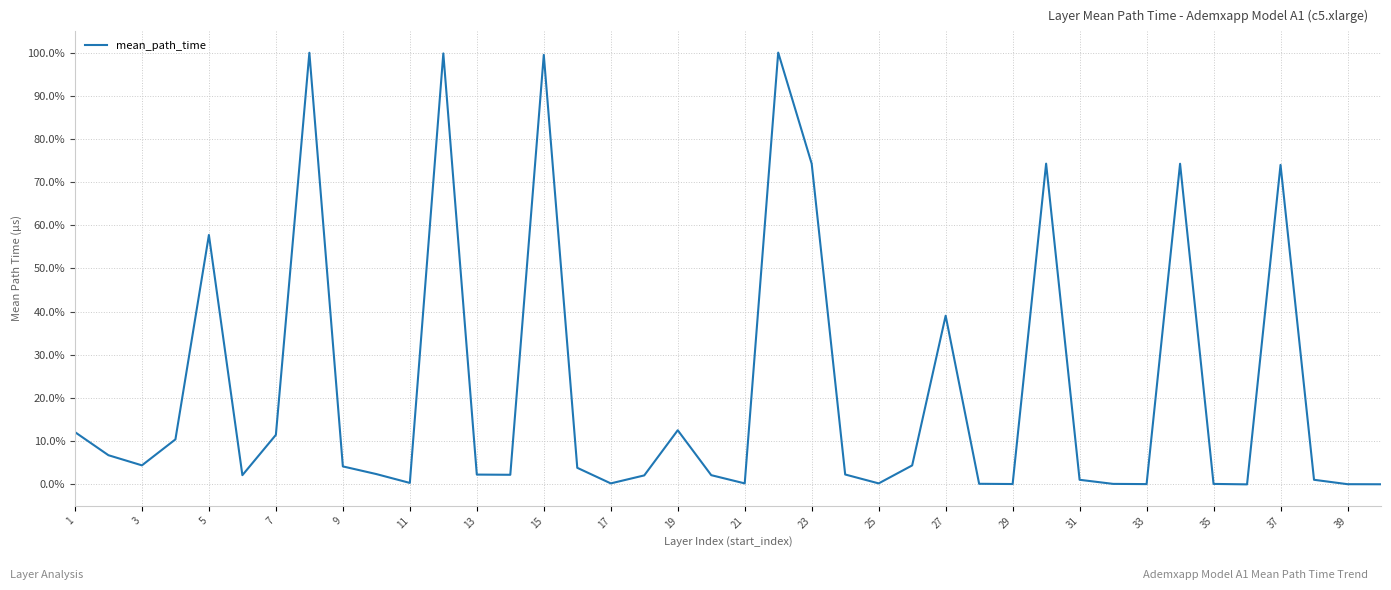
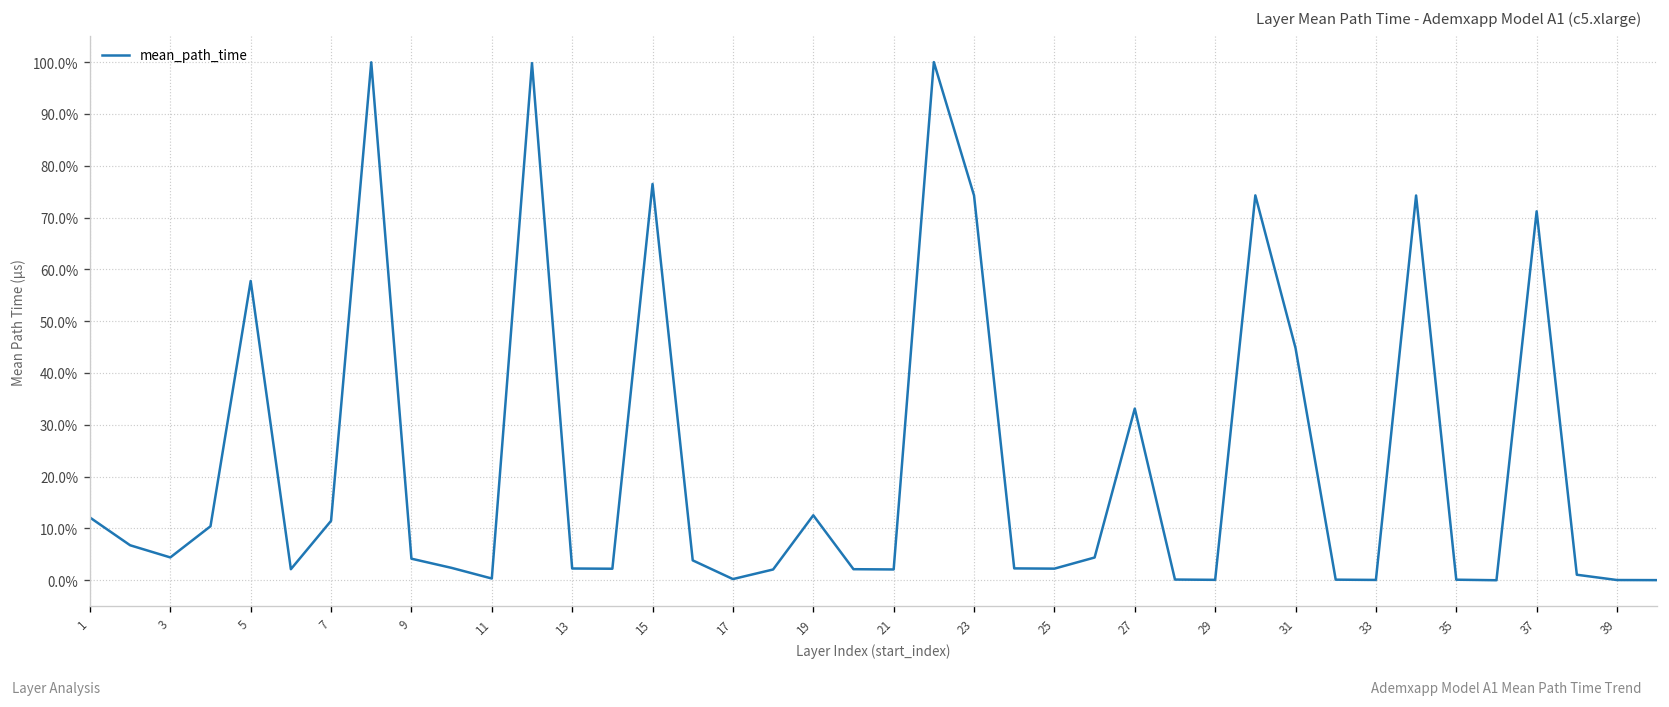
  {
    "1": "12%",
    "3": "4%",
    "5": "58%",
    "7": "11%",
    "9": "4%",
    "11": "0%",
    "13": "2%",
-   "15": "99%",
+   "15": "76%",
    "17": "0%",
    "19": "13%",
-   "21": "0%",
+   "21": "2%",
    "23": "74%",
-   "25": "0%",
-   "27": "39%",
+   "25": "2%",
+   "27": "33%",
    "29": "0%",
-   "31": "1%",
+   "31": "45%",
    "33": "0%",
    "35": "0%",
-   "37": "74%",
+   "37": "71%",
    "39": "0%"
  }
